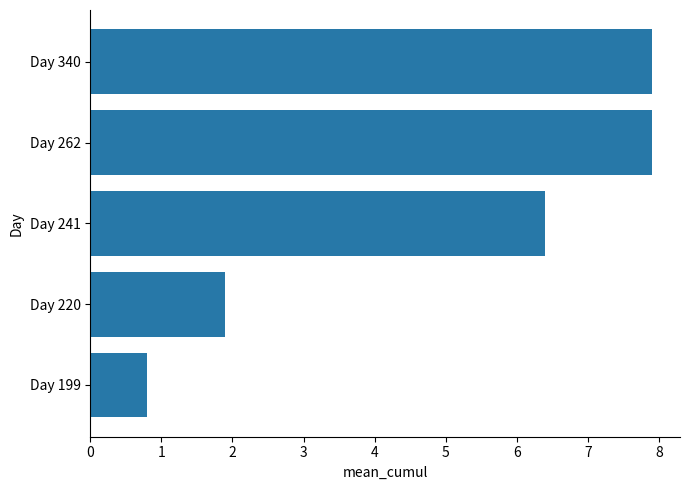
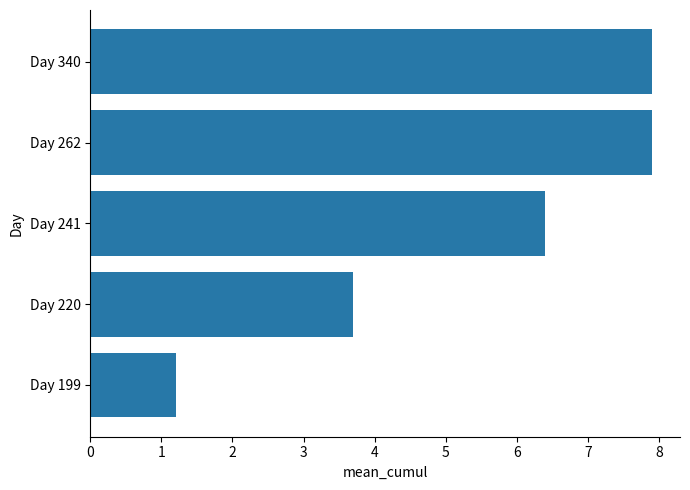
  {
    "Day 340": 7.9,
    "Day 262": 7.9,
    "Day 241": 6.4,
-   "Day 220": 1.9,
-   "Day 199": 0.8
+   "Day 220": 3.7,
+   "Day 199": 1.2
  }
